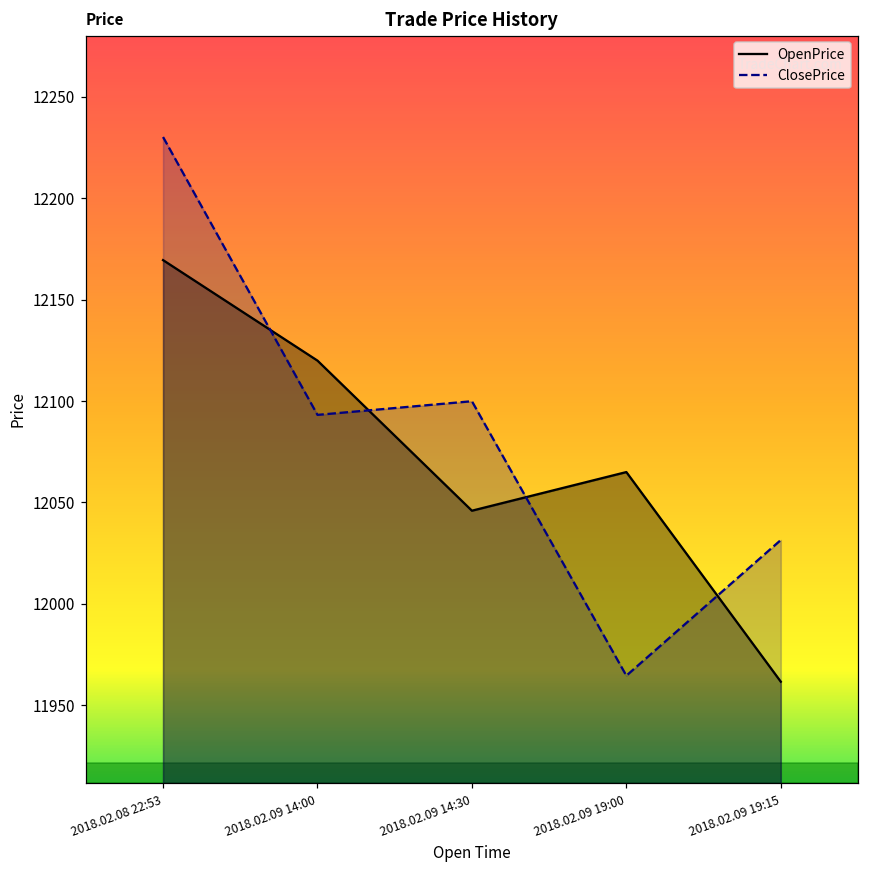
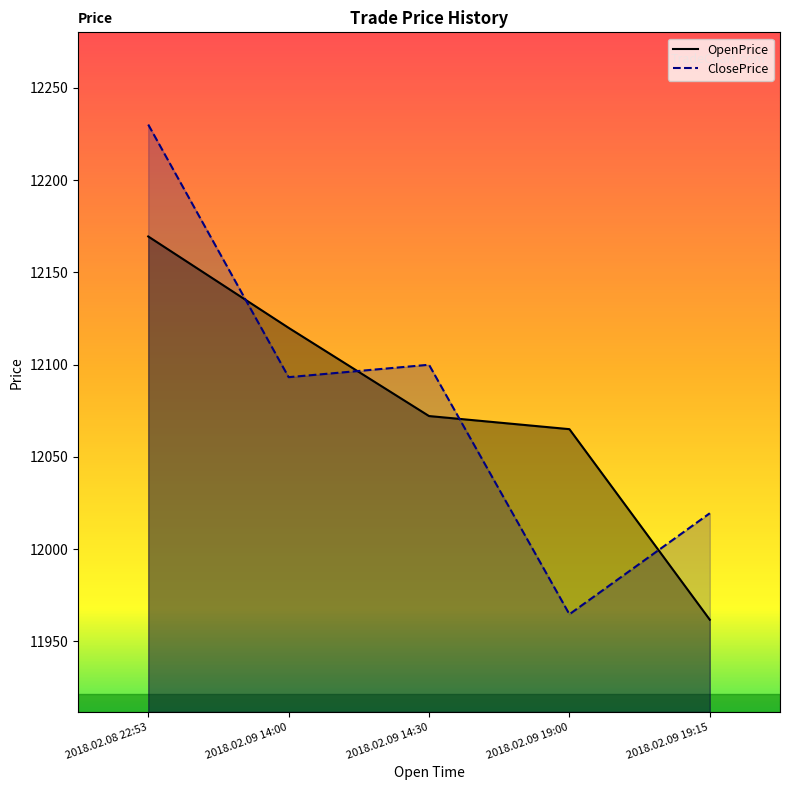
  {
    "OpenPrice": {
      "2018.02.08 22:53": 12169,
      "2018.02.09 14:00": 12120,
-     "2018.02.09 14:30": 12046,
+     "2018.02.09 14:30": 12072,
      "2018.02.09 19:00": 12065,
      "2018.02.09 19:15": 11962
    },
    "ClosePrice": {
      "2018.02.08 22:53": 12230,
      "2018.02.09 14:00": 12093,
      "2018.02.09 14:30": 12100,
      "2018.02.09 19:00": 11965,
-     "2018.02.09 19:15": 12031
+     "2018.02.09 19:15": 12019
    }
  }
